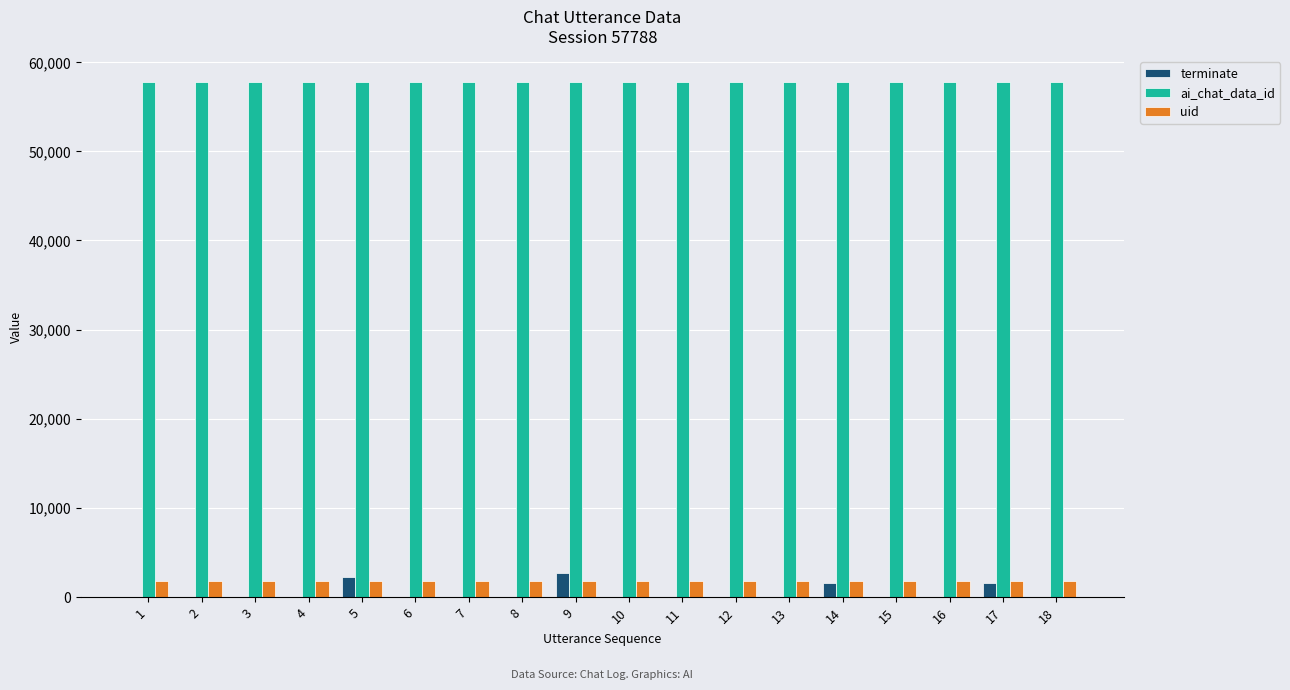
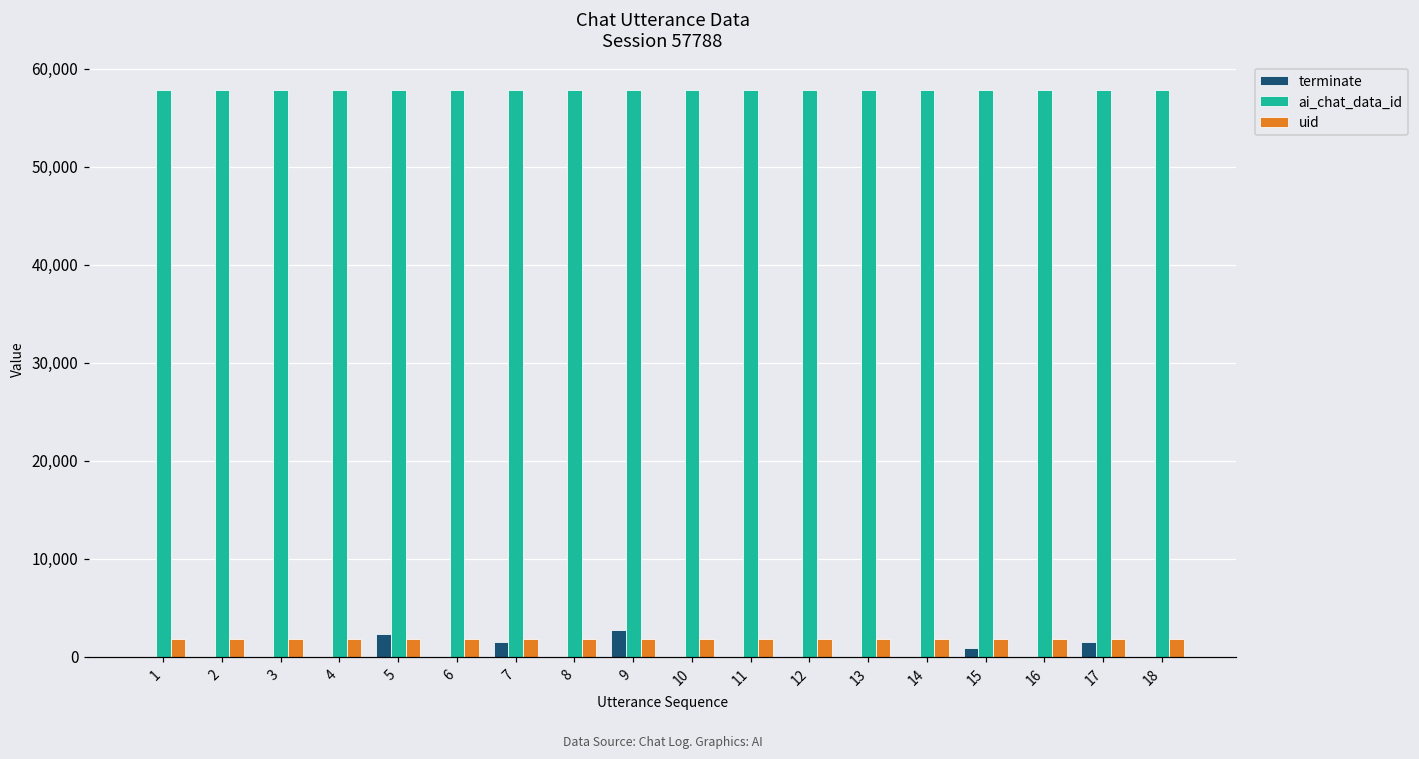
  {
    "terminate": {
      "1": "0",
      "2": "0",
      "3": "0",
      "4": "0",
      "5": "2,000",
      "6": "0",
-     "7": "0",
+     "7": "2,000",
      "8": "0",
      "9": "3,000",
      "10": "0",
      "11": "0",
      "12": "0",
      "13": "0",
-     "14": "2,000",
-     "15": "0",
+     "14": "0",
+     "15": "1,000",
      "16": "0",
      "17": "2,000"
    },
    "ai_chat_data_id": {
      "1": "58,000",
      "2": "58,000",
      "3": "58,000",
      "4": "58,000",
      "5": "58,000",
      "6": "58,000",
      "7": "58,000",
      "8": "58,000",
      "9": "58,000",
      "10": "58,000",
      "11": "58,000",
      "12": "58,000",
      "13": "58,000",
      "14": "58,000",
      "15": "58,000",
      "16": "58,000",
      "17": "58,000",
      "18": "58,000"
    },
    "uid": {
      "1": "2,000",
      "2": "2,000",
      "3": "2,000",
      "4": "2,000",
      "5": "2,000",
      "6": "2,000",
      "7": "2,000",
      "8": "2,000",
      "9": "2,000",
      "10": "2,000",
      "11": "2,000",
      "12": "2,000",
      "13": "2,000",
      "14": "2,000",
      "15": "2,000",
      "16": "2,000",
      "17": "2,000",
      "18": "2,000"
    }
  }
